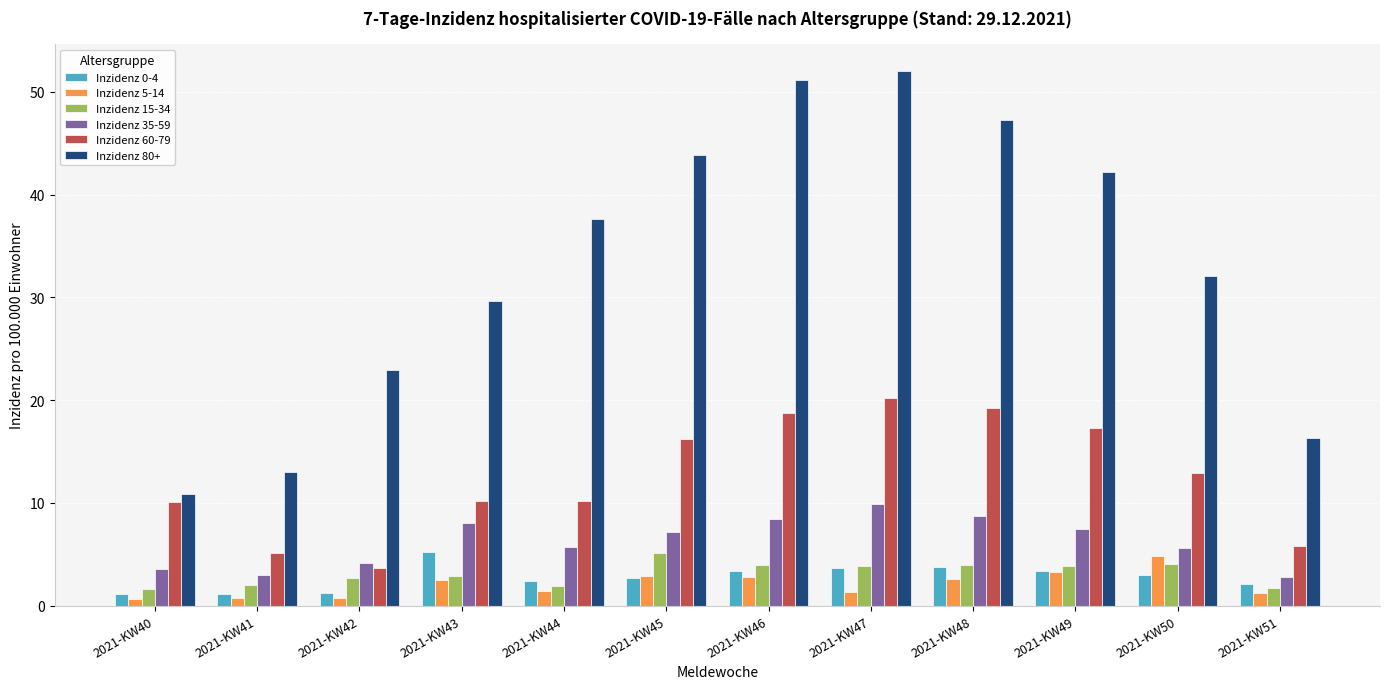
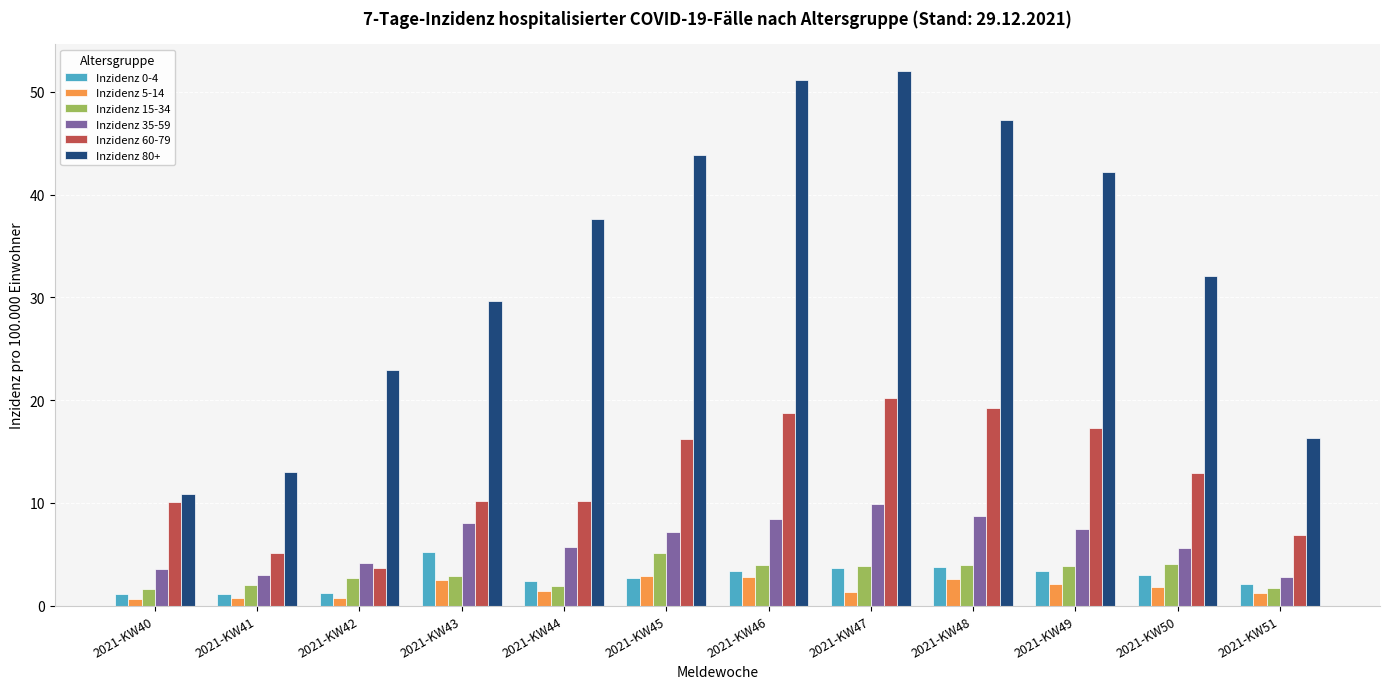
  {
    "Inzidenz 0-4": {
      "2021-KW40": 1.2,
      "2021-KW41": 1.2,
      "2021-KW42": 1.3,
      "2021-KW43": 5.3,
      "2021-KW44": 2.4,
      "2021-KW45": 2.7,
      "2021-KW46": 3.4,
      "2021-KW47": 3.7,
      "2021-KW48": 3.8,
      "2021-KW49": 3.4,
      "2021-KW50": 3.0,
      "2021-KW51": 2.1
    },
    "Inzidenz 5-14": {
      "2021-KW40": 0.6,
      "2021-KW41": 0.7,
      "2021-KW42": 0.8,
      "2021-KW43": 2.5,
      "2021-KW44": 1.4,
      "2021-KW45": 2.9,
      "2021-KW46": 2.8,
      "2021-KW47": 1.3,
      "2021-KW48": 2.6,
-     "2021-KW49": 3.3,
-     "2021-KW50": 4.8,
+     "2021-KW49": 2.1,
+     "2021-KW50": 1.8,
      "2021-KW51": 1.2
    },
    "Inzidenz 15-34": {
      "2021-KW40": 1.6,
      "2021-KW41": 2.0,
      "2021-KW42": 2.7,
      "2021-KW43": 2.8,
      "2021-KW44": 2.0,
      "2021-KW45": 5.2,
      "2021-KW46": 4.0,
      "2021-KW47": 3.9,
      "2021-KW48": 4.0,
      "2021-KW49": 3.9,
      "2021-KW50": 4.1,
      "2021-KW51": 1.7
    },
    "Inzidenz 35-59": {
      "2021-KW40": 3.5,
      "2021-KW41": 3.0,
      "2021-KW42": 4.1,
      "2021-KW43": 8.0,
      "2021-KW44": 5.8,
      "2021-KW45": 7.1,
      "2021-KW46": 8.4,
      "2021-KW47": 9.9,
      "2021-KW48": 8.8,
      "2021-KW49": 7.5,
      "2021-KW50": 5.6,
      "2021-KW51": 2.8
    },
    "Inzidenz 60-79": {
      "2021-KW40": 10.1,
      "2021-KW41": 5.1,
      "2021-KW42": 3.7,
      "2021-KW43": 10.2,
      "2021-KW44": 10.2,
      "2021-KW45": 16.2,
      "2021-KW46": 18.7,
      "2021-KW47": 20.2,
      "2021-KW48": 19.2,
      "2021-KW49": 17.3,
      "2021-KW50": 12.9,
-     "2021-KW51": 5.8
+     "2021-KW51": 6.9
    },
    "Inzidenz 80+": {
      "2021-KW40": 10.9,
      "2021-KW41": 13.0,
      "2021-KW42": 22.9,
      "2021-KW43": 29.7,
      "2021-KW44": 37.6,
      "2021-KW45": 43.9,
      "2021-KW46": 51.2,
      "2021-KW47": 52.0,
      "2021-KW48": 47.3,
      "2021-KW49": 42.2,
      "2021-KW50": 32.1,
      "2021-KW51": 16.3
    }
  }
